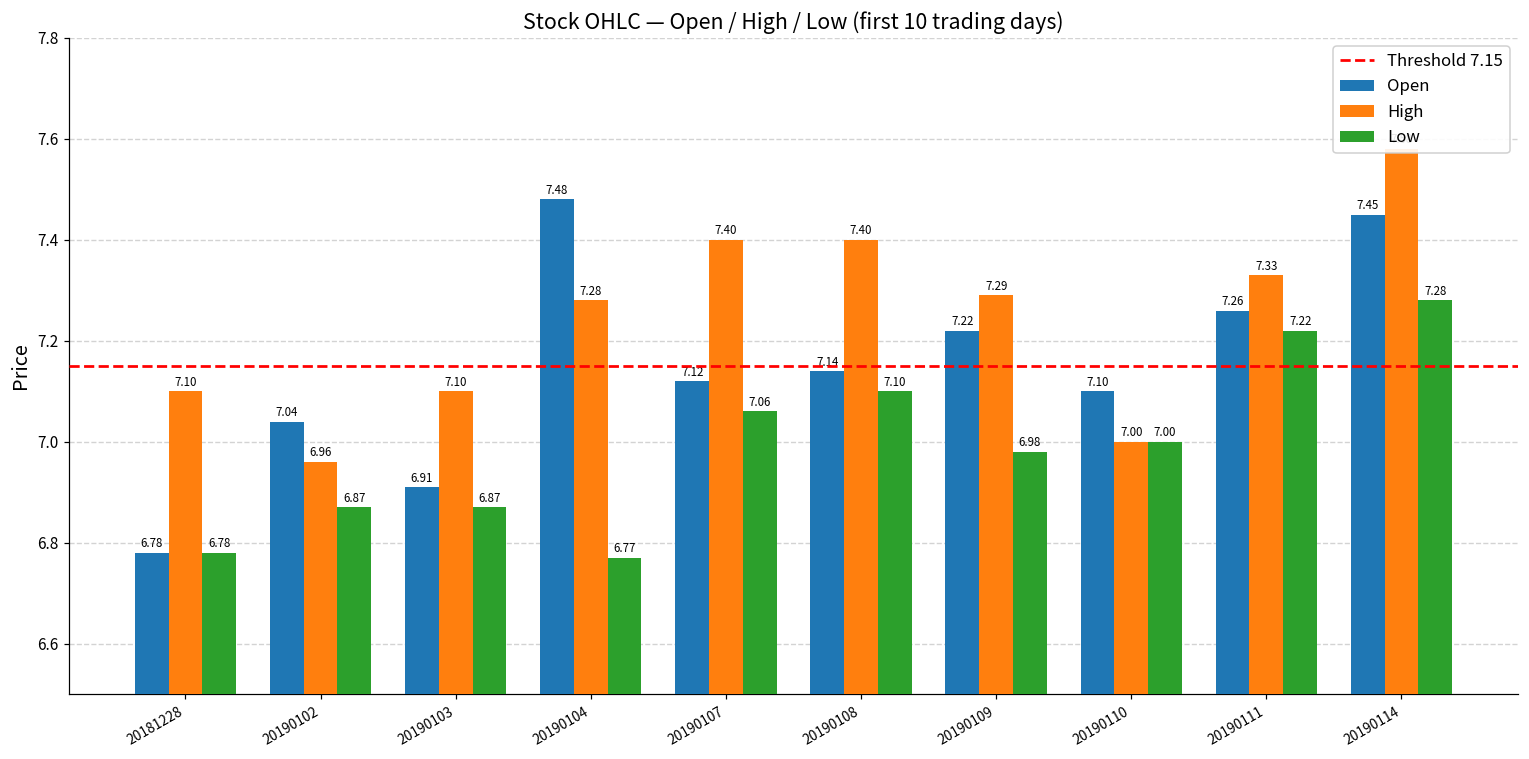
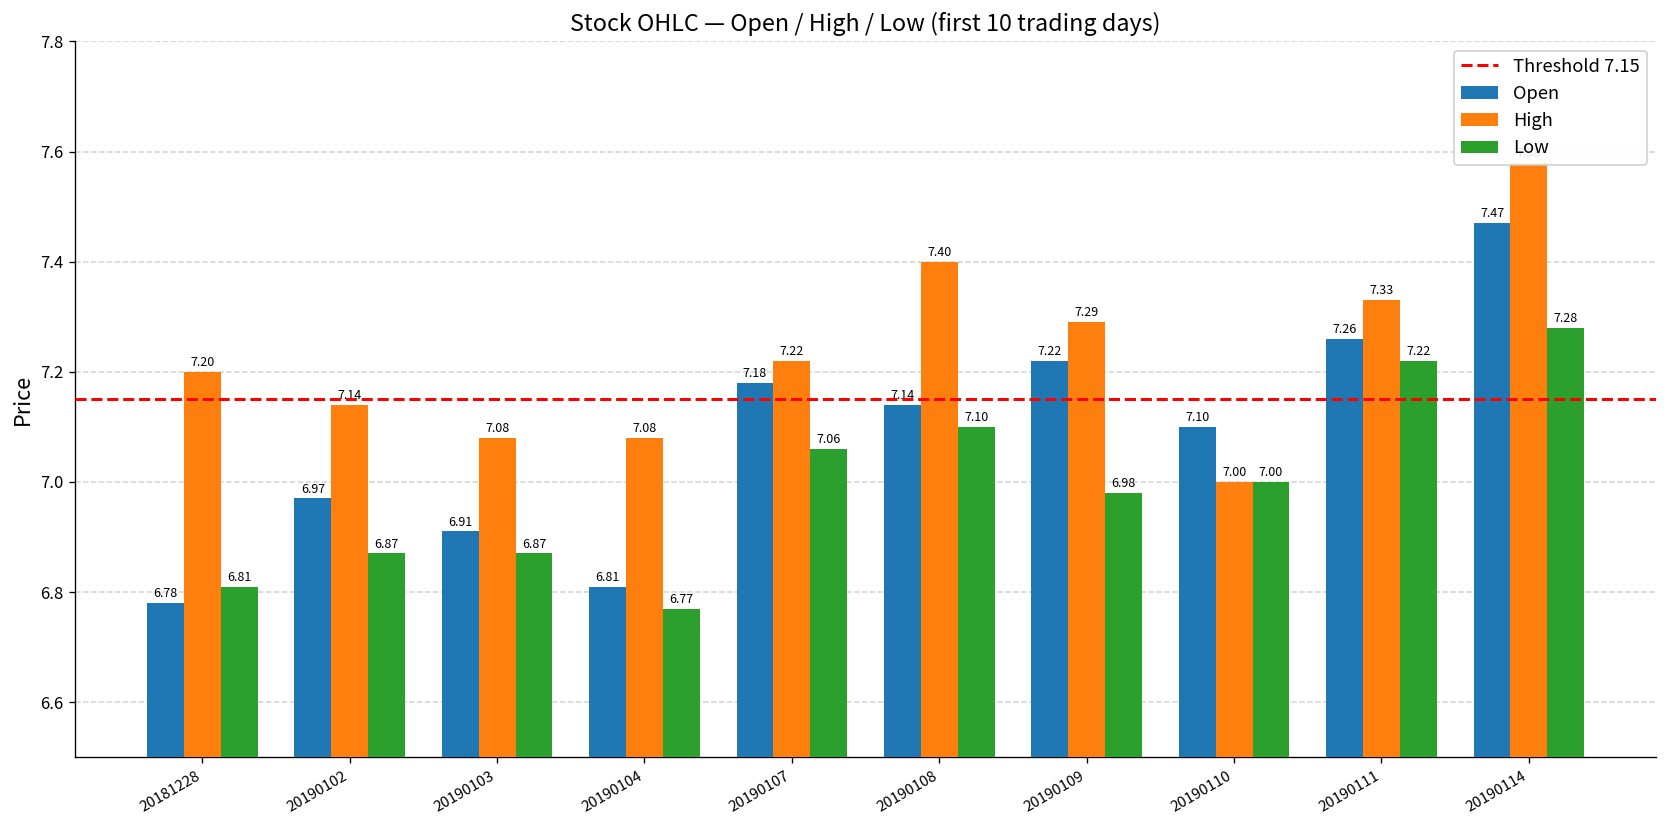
  {
    "Open": {
      "20181228": 6.78,
-     "20190102": 7.04,
+     "20190102": 6.97,
      "20190103": 6.91,
-     "20190104": 7.48,
-     "20190107": 7.12,
+     "20190104": 6.81,
+     "20190107": 7.18,
      "20190108": 7.14,
      "20190109": 7.22,
      "20190110": 7.10,
      "20190111": 7.26,
-     "20190114": 7.45
+     "20190114": 7.47
    },
    "High": {
-     "20181228": 7.10,
-     "20190102": 6.96,
-     "20190103": 7.10,
-     "20190104": 7.28,
-     "20190107": 7.40,
+     "20181228": 7.20,
+     "20190102": 7.14,
+     "20190103": 7.08,
+     "20190104": 7.08,
+     "20190107": 7.22,
      "20190108": 7.40,
      "20190109": 7.29,
      "20190110": 7.00,
      "20190111": 7.33
    },
    "Low": {
-     "20181228": 6.78,
+     "20181228": 6.81,
      "20190102": 6.87,
      "20190103": 6.87,
      "20190104": 6.77,
      "20190107": 7.06,
      "20190108": 7.10,
      "20190109": 6.98,
      "20190110": 7.00,
      "20190111": 7.22,
      "20190114": 7.28
    }
  }
